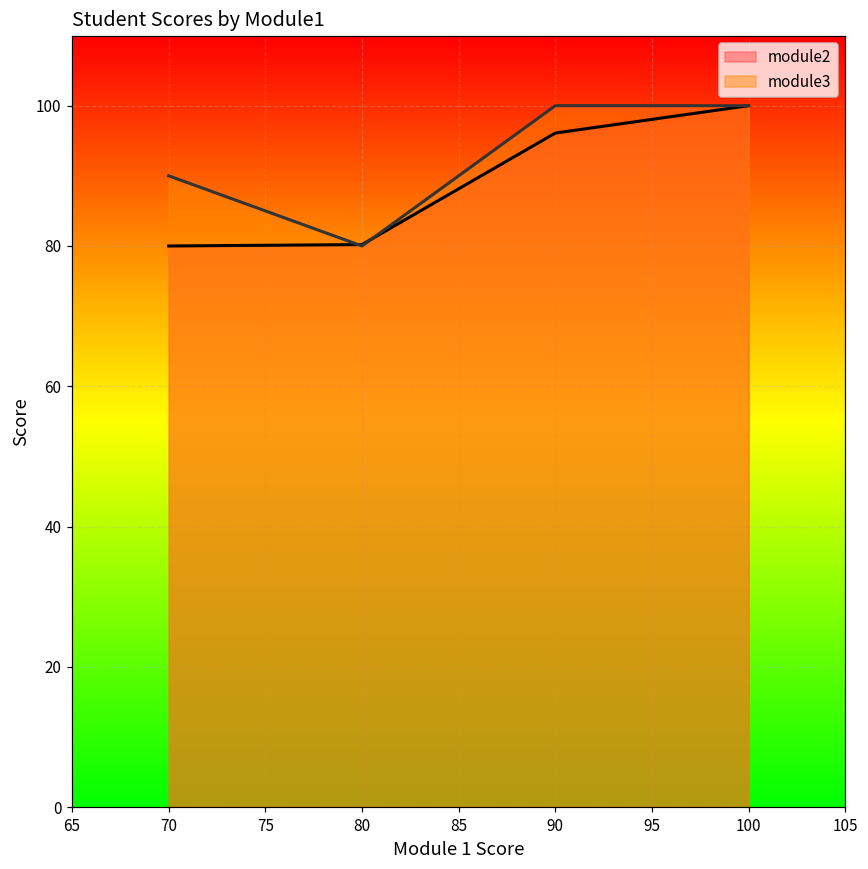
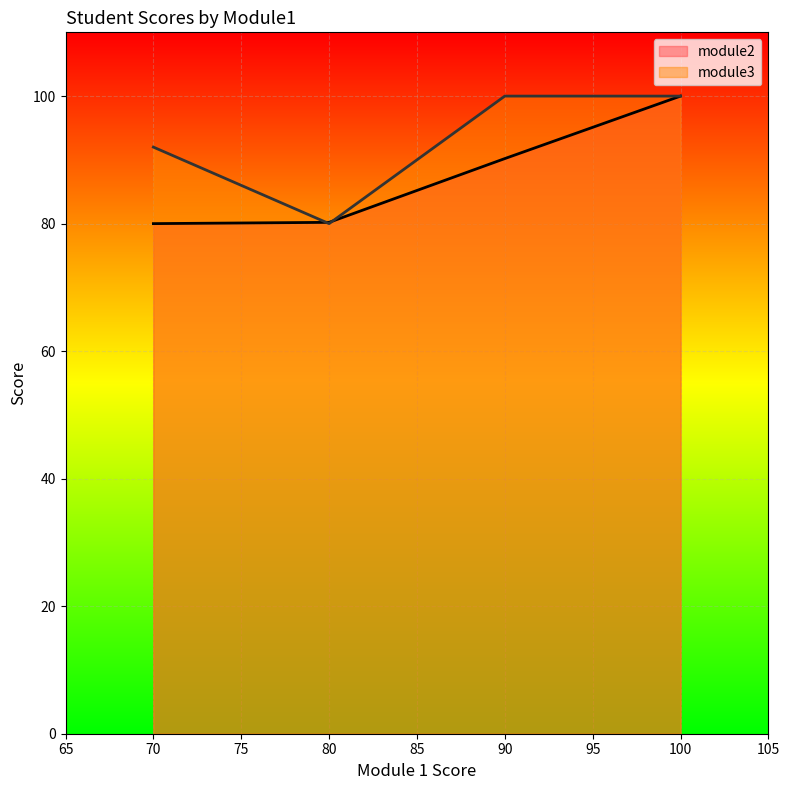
  {
    "module2": {
      "70": 80,
-     "90": 96
+     "90": 90
    },
    "module3": {
-     "70": 90,
+     "70": 92,
      "90": 100
    }
  }
